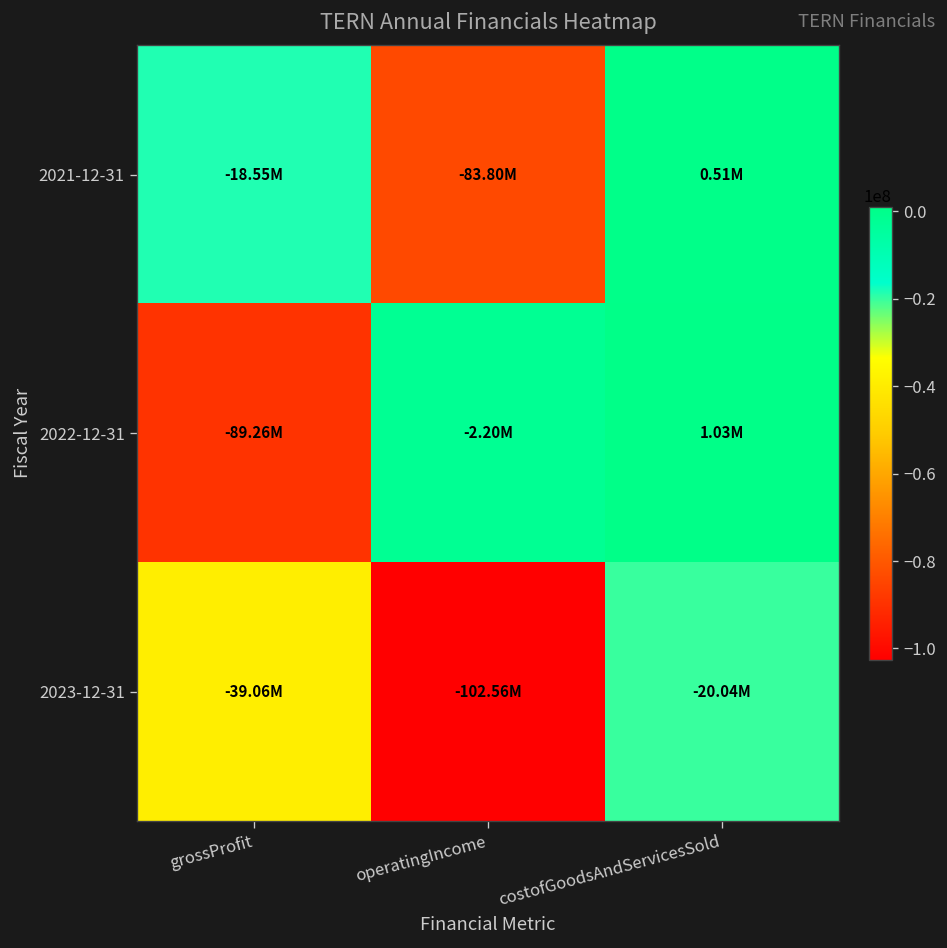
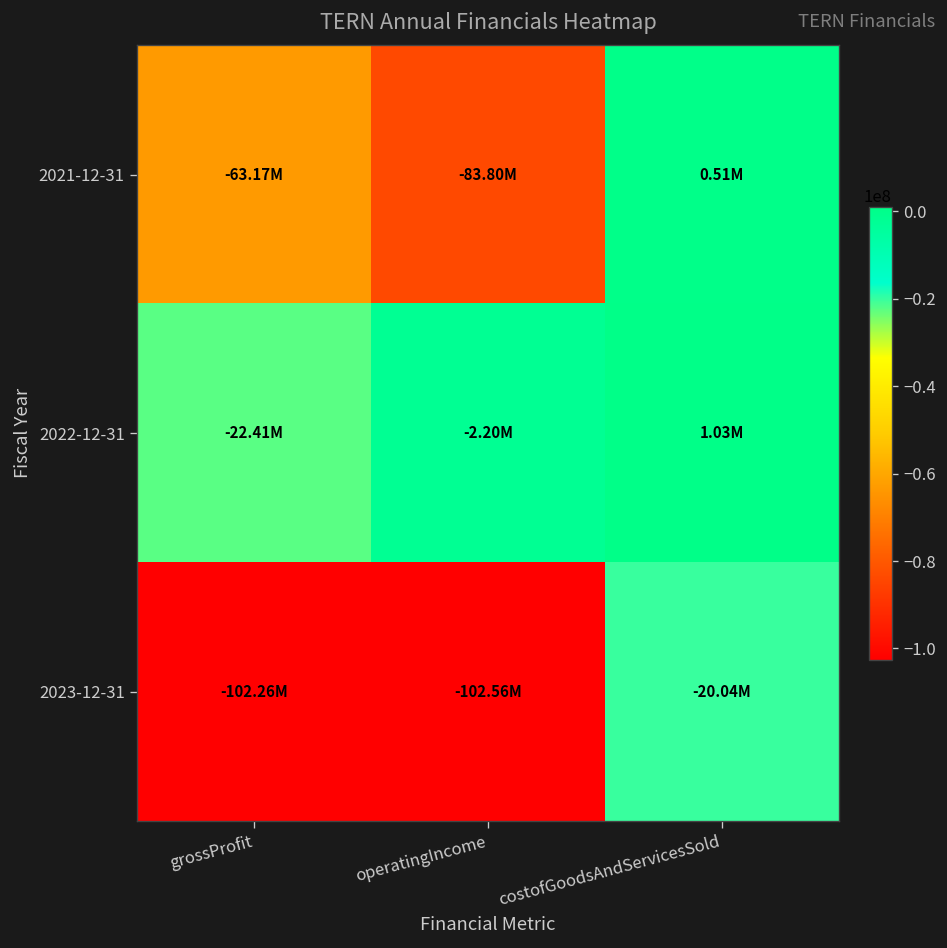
  {
    "2021-12-31": {
-     "grossProfit": "-18.55M",
+     "grossProfit": "-63.17M",
      "operatingIncome": "-83.80M",
      "costofGoodsAndServicesSold": "0.51M"
    },
    "2022-12-31": {
-     "grossProfit": "-89.26M",
+     "grossProfit": "-22.41M",
      "operatingIncome": "-2.20M",
      "costofGoodsAndServicesSold": "1.03M"
    },
    "2023-12-31": {
-     "grossProfit": "-39.06M",
+     "grossProfit": "-102.26M",
      "operatingIncome": "-102.56M",
      "costofGoodsAndServicesSold": "-20.04M"
    }
  }
